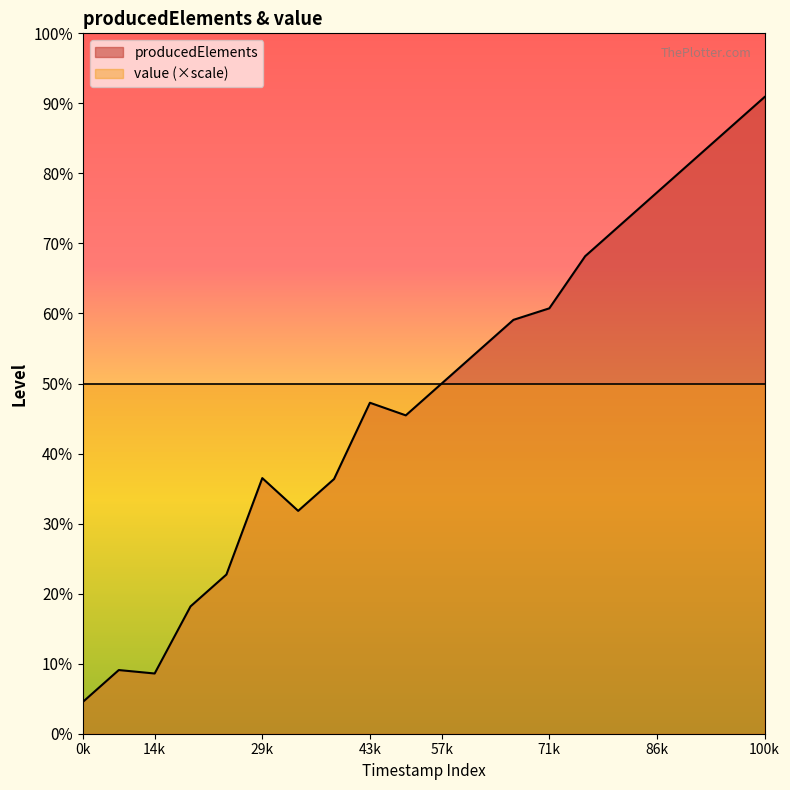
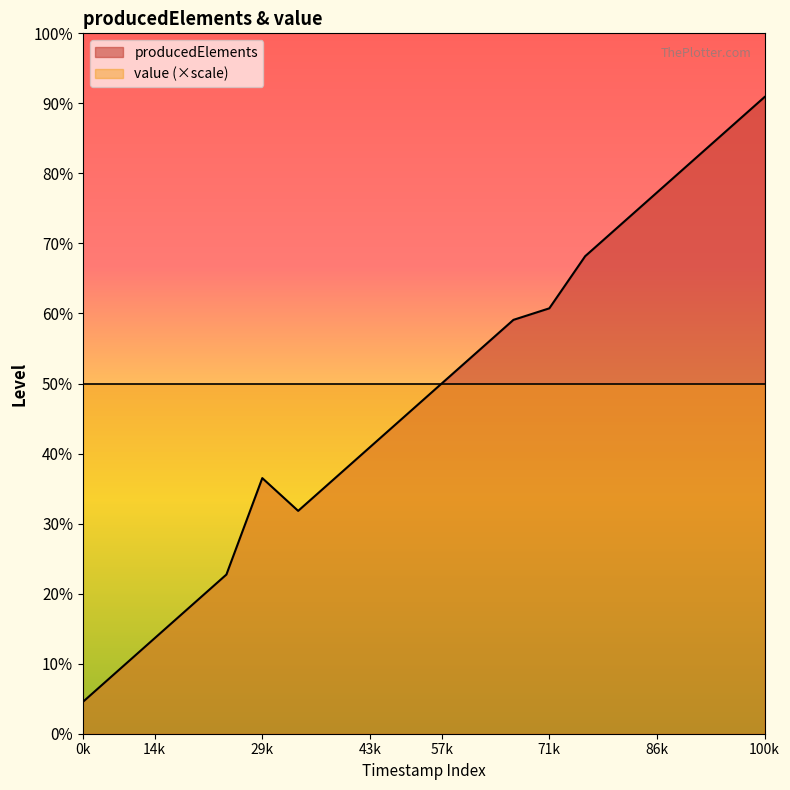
  {
    "producedElements": {
      "0k": "5%",
-     "14k": "9%",
+     "14k": "14%",
      "29k": "36%",
-     "43k": "47%",
+     "43k": "41%",
      "71k": "61%",
      "86k": "77%",
      "100k": "91%"
    },
    "value (×scale)": {
      "0k": "50%",
      "14k": "50%",
      "29k": "50%",
      "43k": "50%",
      "71k": "50%",
      "86k": "50%",
      "100k": "50%"
    }
  }
